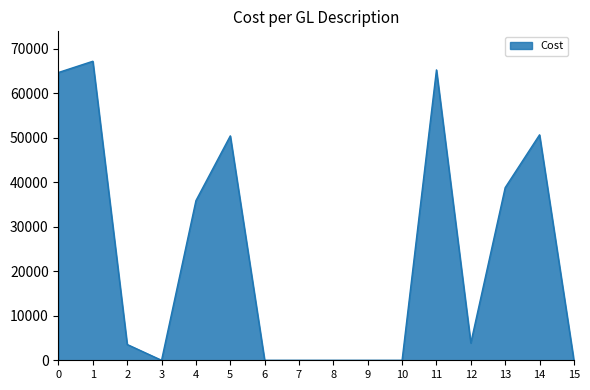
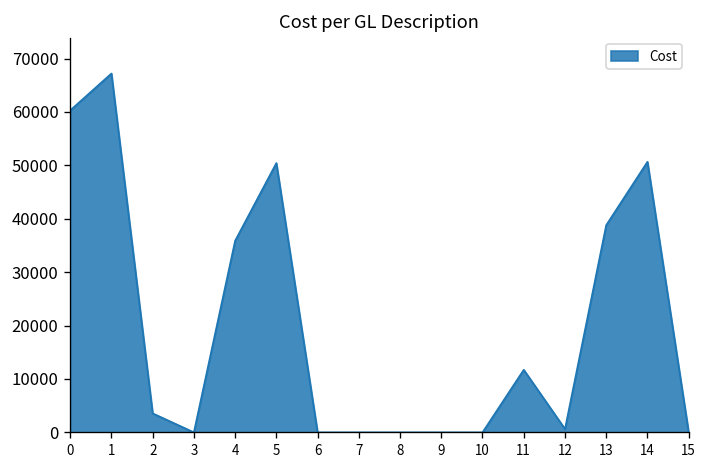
  {
-   "0": 65000,
+   "0": 60000,
    "1": 67000,
    "2": 4000,
    "3": 0,
    "4": 36000,
    "5": 50000,
    "6": 0,
    "7": 0,
    "8": 0,
    "9": 0,
    "10": 0,
-   "11": 65000,
-   "12": 4000,
+   "11": 12000,
+   "12": 1000,
    "13": 39000,
    "14": 51000,
    "15": 0
  }
